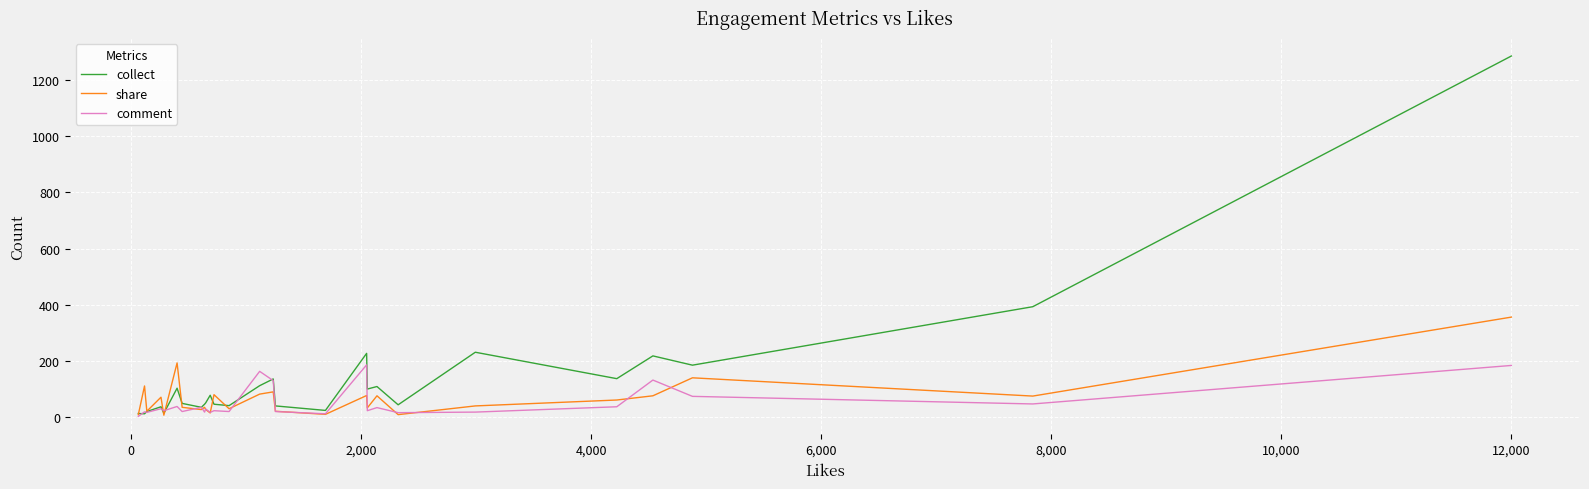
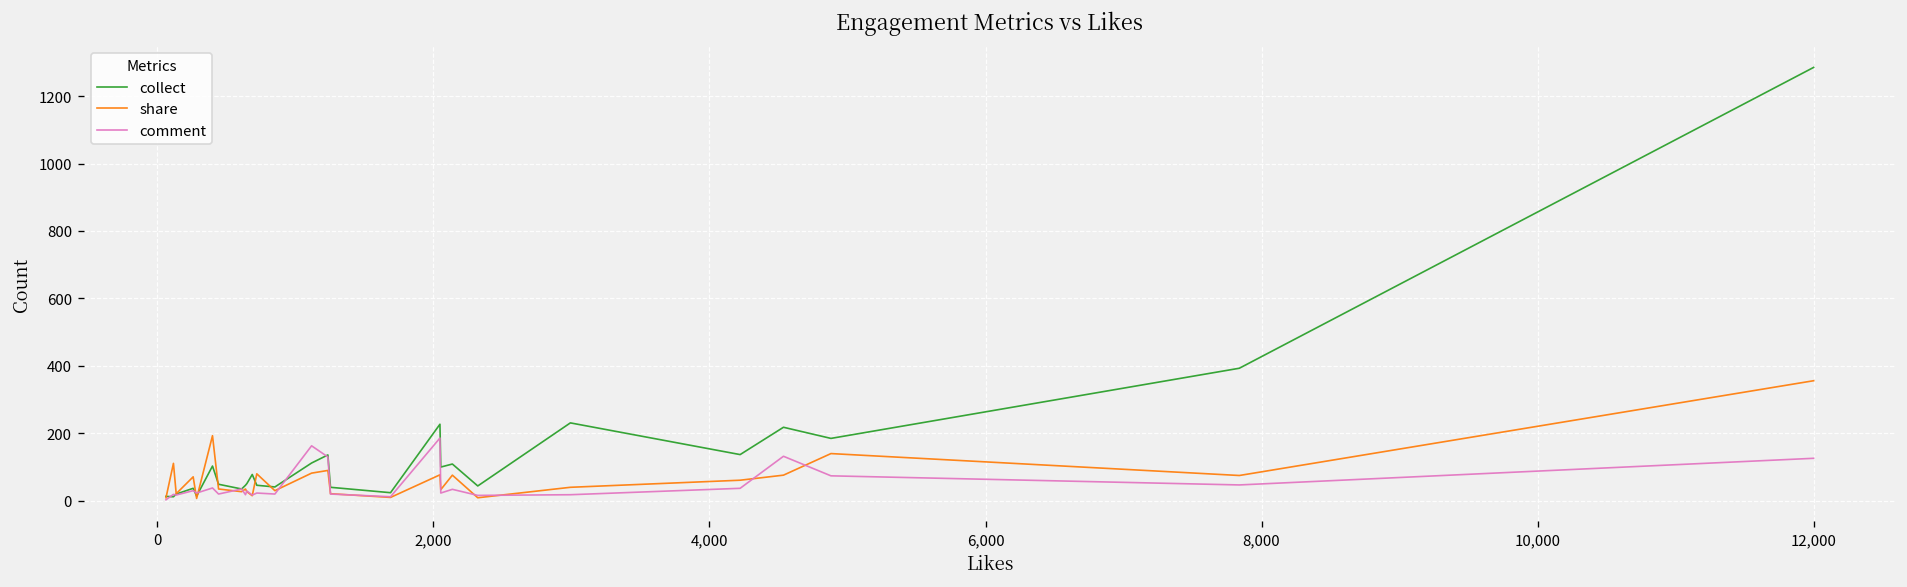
  {
    "collect": {
      "12,000": 1290
    },
    "share": {
      "12,000": 360
    },
    "comment": {
-     "12,000": 180
+     "12,000": 130
    }
  }
